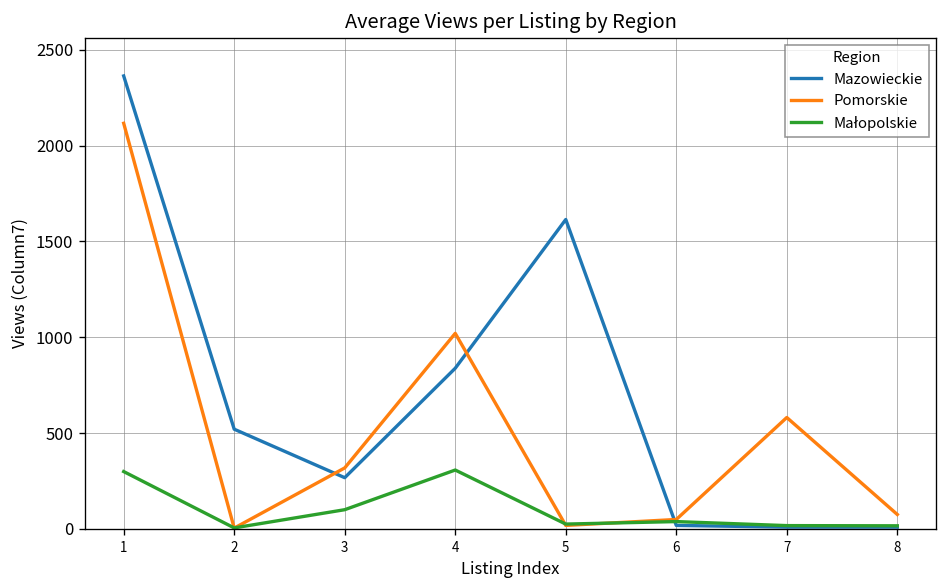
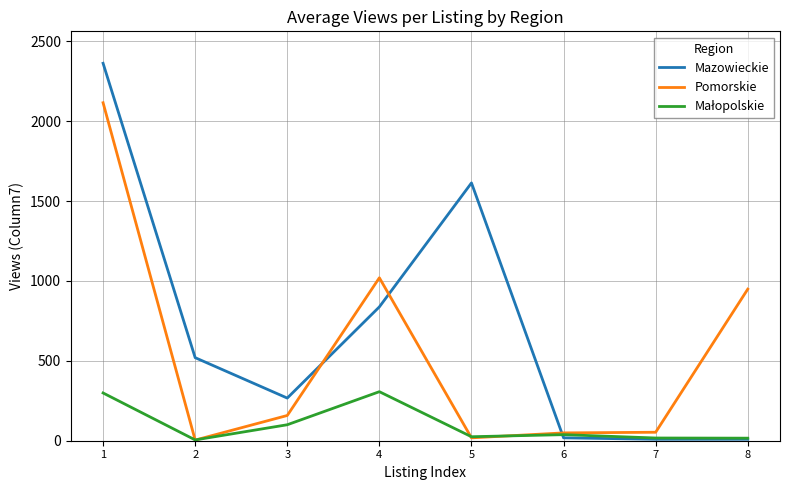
  {
    "Mazowieckie": {
      "1": 2360,
      "2": 520,
      "3": 270,
      "4": 840,
      "5": 1610,
      "6": 20
    },
    "Pomorskie": {
      "1": 2120,
-     "3": 320,
+     "3": 160,
      "4": 1020,
-     "7": 580,
-     "8": 80
+     "7": 50,
+     "8": 950
    },
    "Małopolskie": {
      "1": 300,
      "3": 100,
      "4": 310
    }
  }
